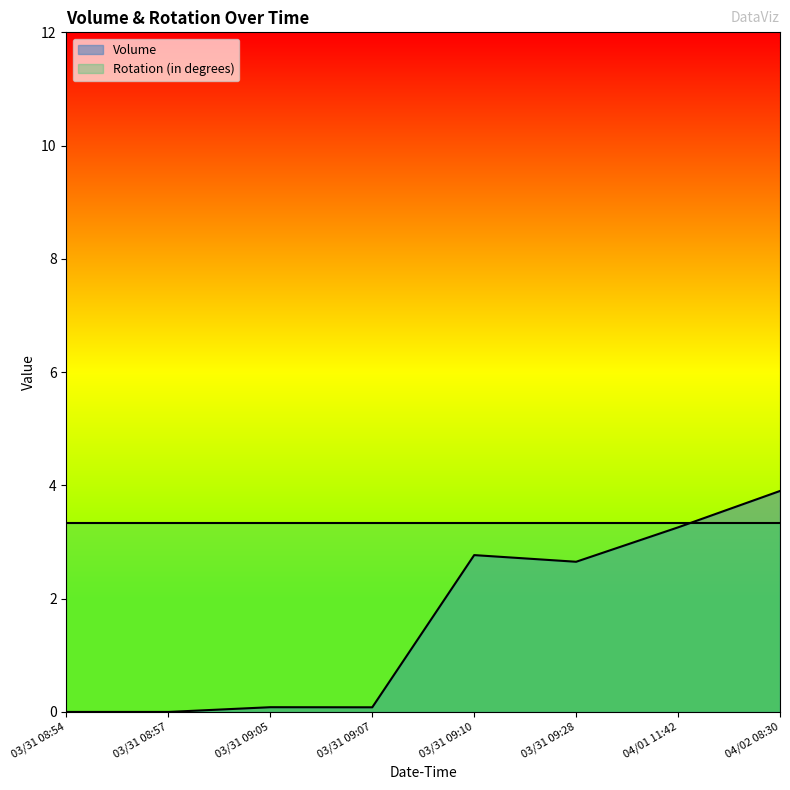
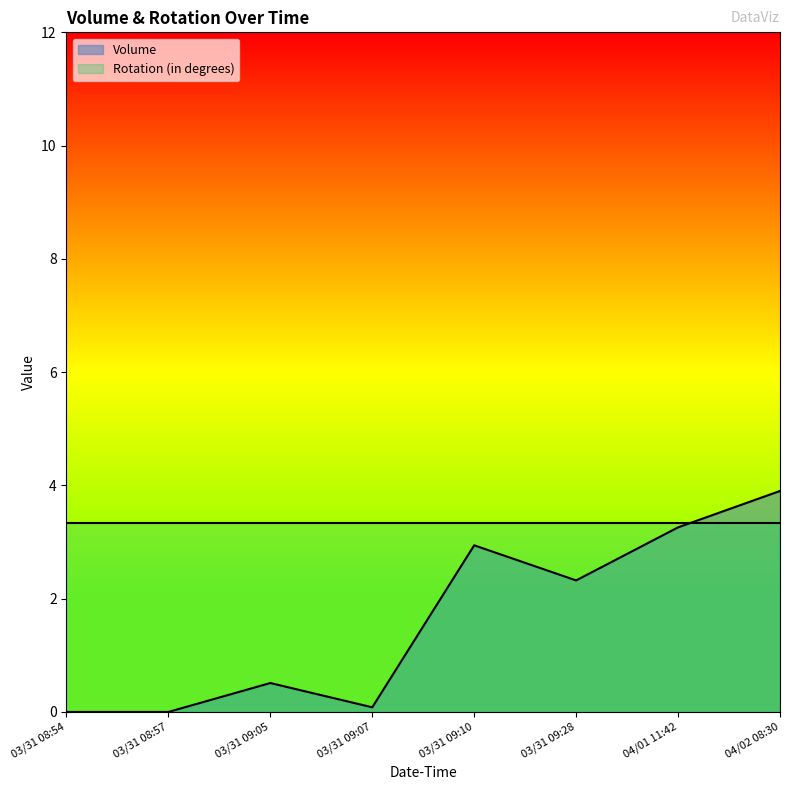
  {
    "Volume": {
      "03/31 08:54": 0.0,
      "03/31 08:57": 0.0,
-     "03/31 09:05": 0.1,
+     "03/31 09:05": 0.5,
      "03/31 09:07": 0.1,
-     "03/31 09:10": 2.8,
-     "03/31 09:28": 2.7,
+     "03/31 09:10": 2.9,
+     "03/31 09:28": 2.3,
      "04/01 11:42": 3.3,
      "04/02 08:30": 3.9
    },
    "Rotation (in degrees)": {
      "03/31 08:54": 3.3,
      "03/31 08:57": 3.3,
      "03/31 09:05": 3.3,
      "03/31 09:07": 3.3,
      "03/31 09:10": 3.3,
      "03/31 09:28": 3.3,
      "04/01 11:42": 3.3,
      "04/02 08:30": 3.3
    }
  }
